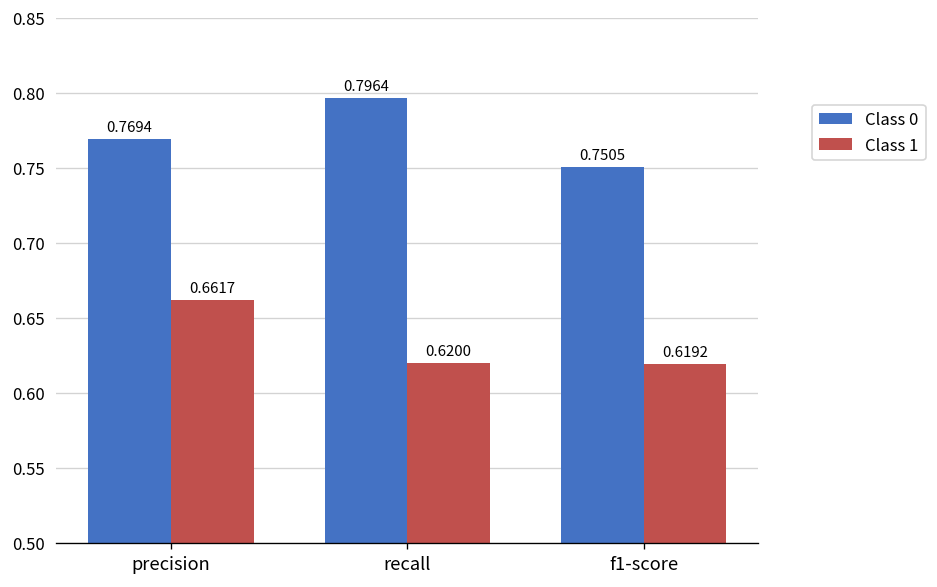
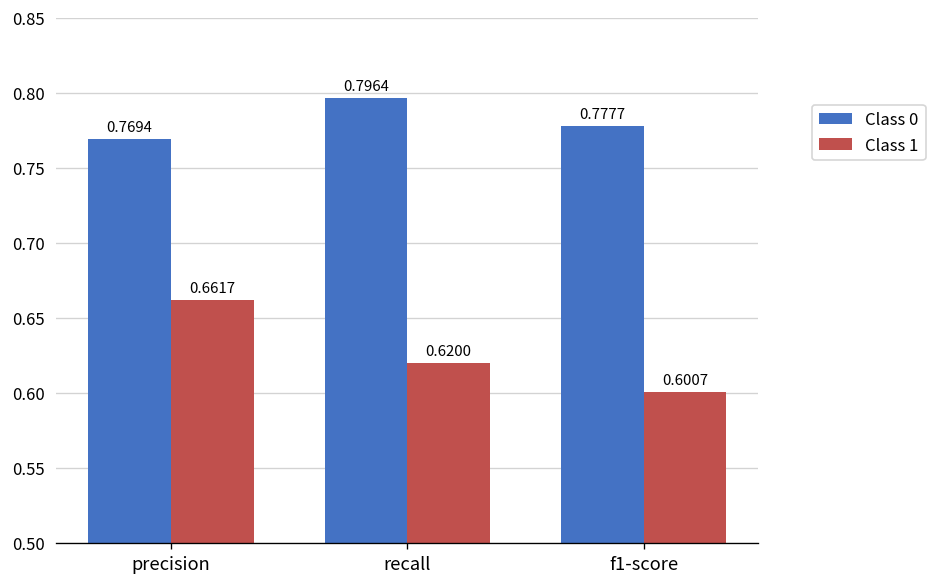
  {
    "Class 0": {
      "precision": 0.7694,
      "recall": 0.7964,
-     "f1-score": 0.7505
+     "f1-score": 0.7777
    },
    "Class 1": {
      "precision": 0.6617,
      "recall": 0.6200,
-     "f1-score": 0.6192
+     "f1-score": 0.6007
    }
  }
